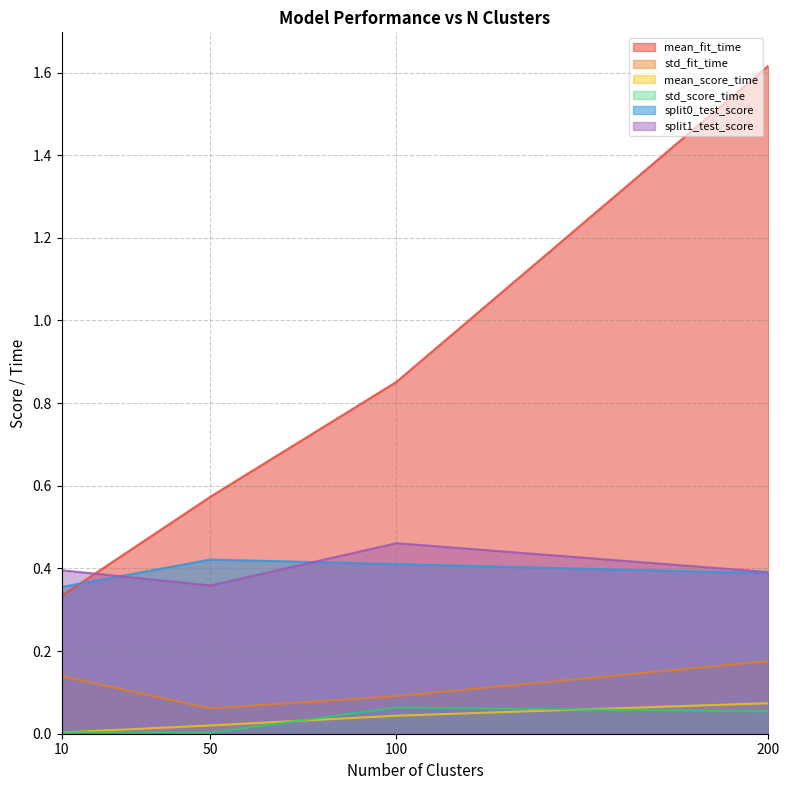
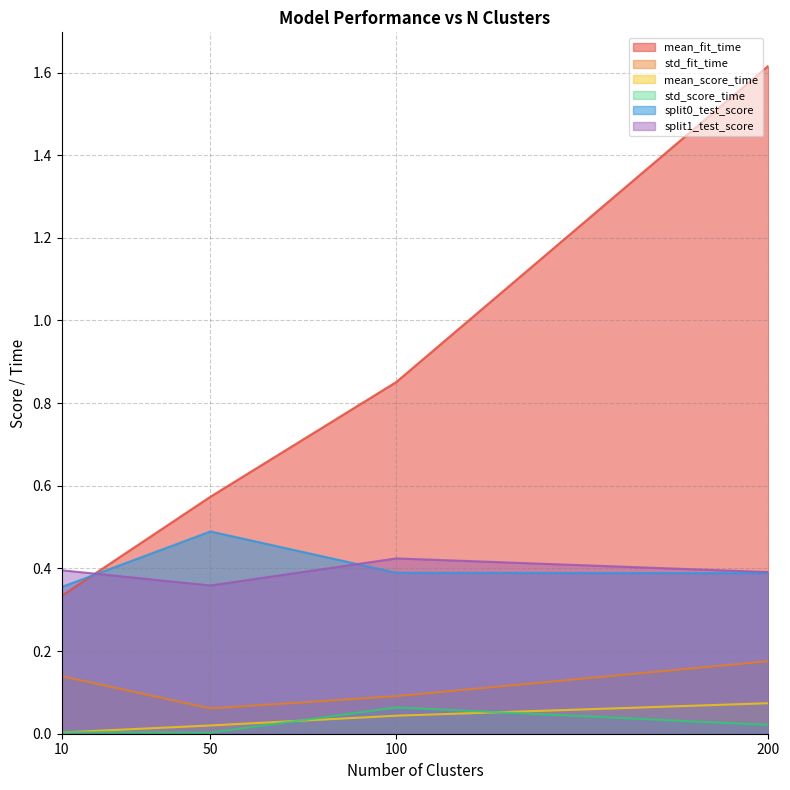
  {
    "std_score_time": {
      "50": 0.00,
      "100": 0.06,
-     "200": 0.05
+     "200": 0.02
    },
    "split0_test_score": {
      "10": 0.36,
-     "50": 0.42,
-     "100": 0.41
+     "50": 0.49,
+     "100": 0.39
    },
    "split1_test_score": {
      "10": 0.40,
      "50": 0.36,
-     "100": 0.46
+     "100": 0.42
    }
  }
